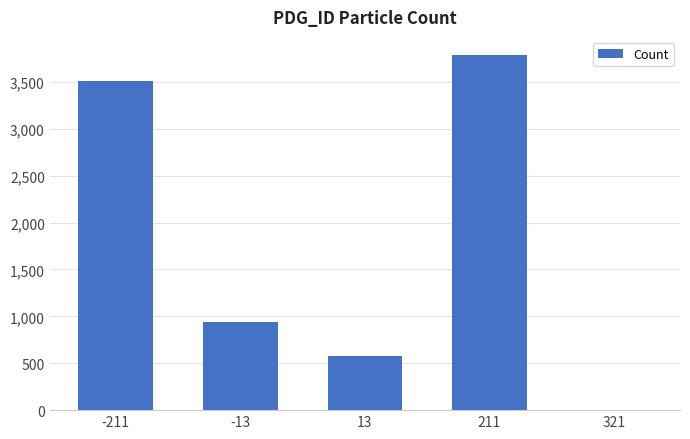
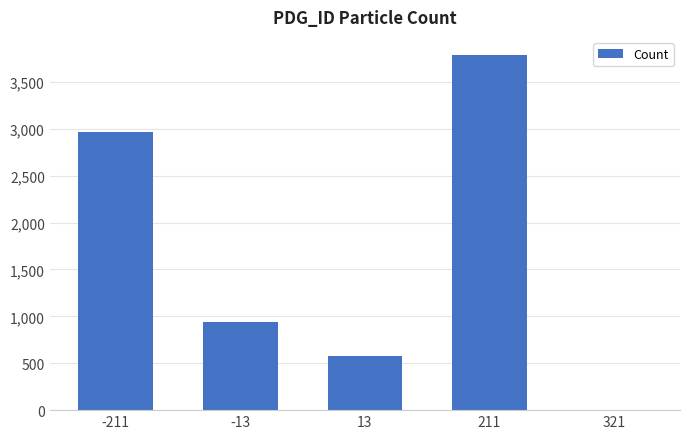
  {
-   "-211": "3,500",
+   "-211": "3,000",
    "-13": "900",
    "13": "600",
    "211": "3,800"
  }
